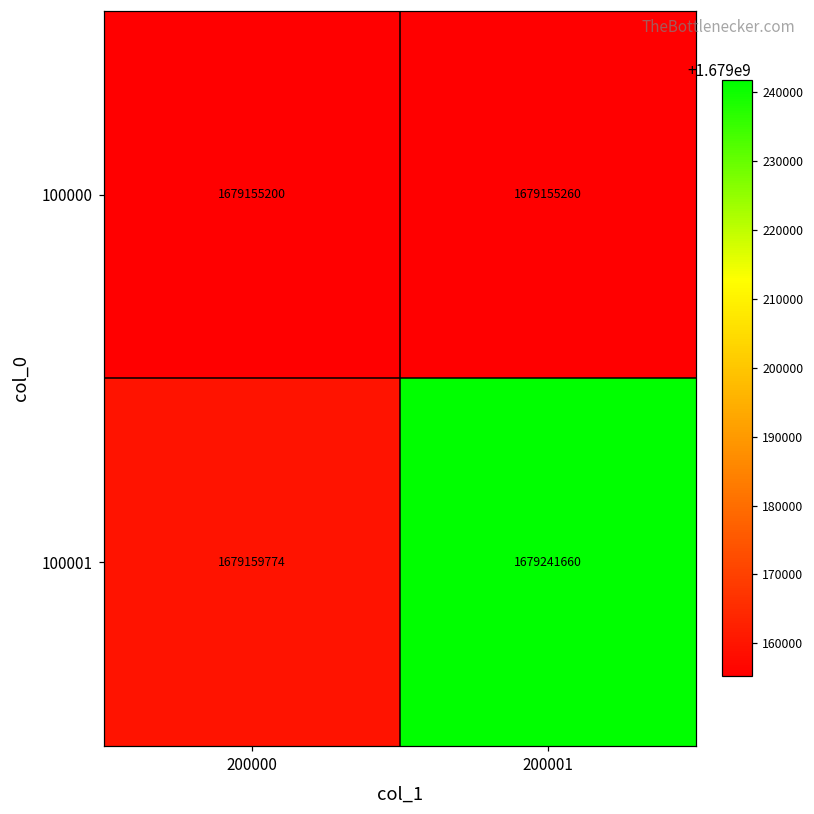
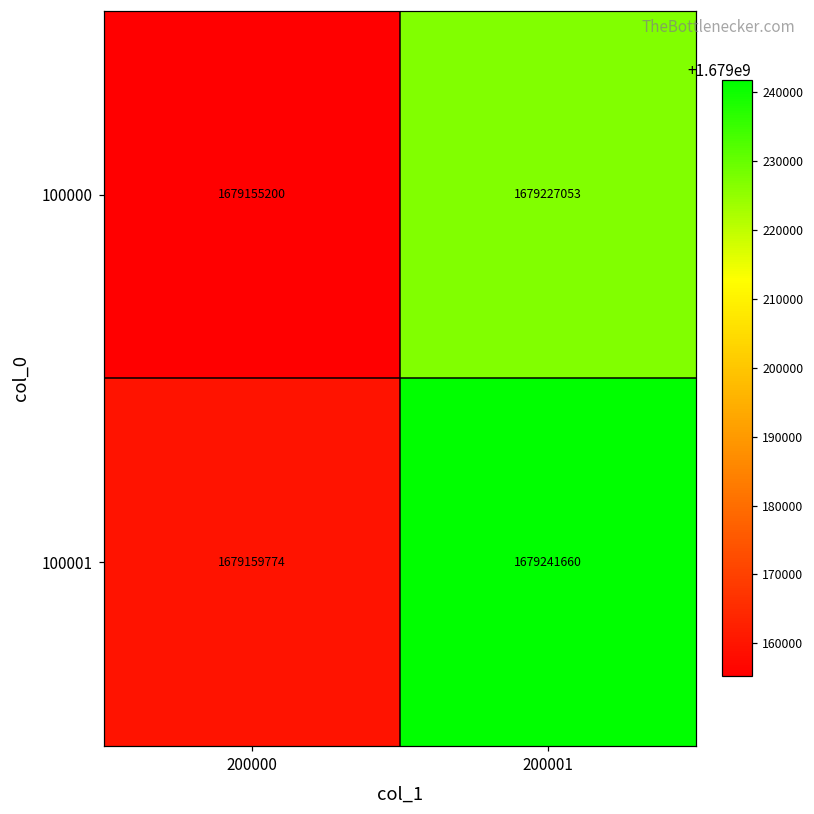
  {
    "100000": {
      "200000": 1679155200,
-     "200001": 1679155260
+     "200001": 1679227053
    },
    "100001": {
      "200000": 1679159774,
      "200001": 1679241660
    }
  }
